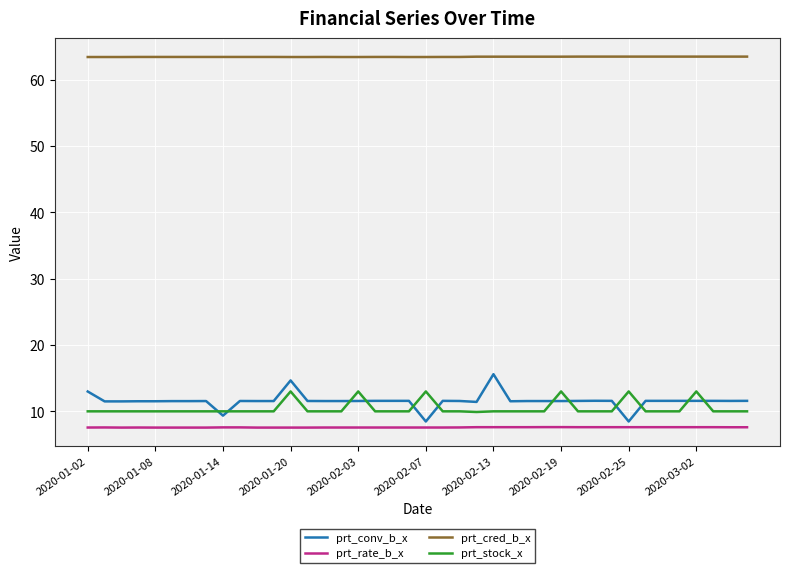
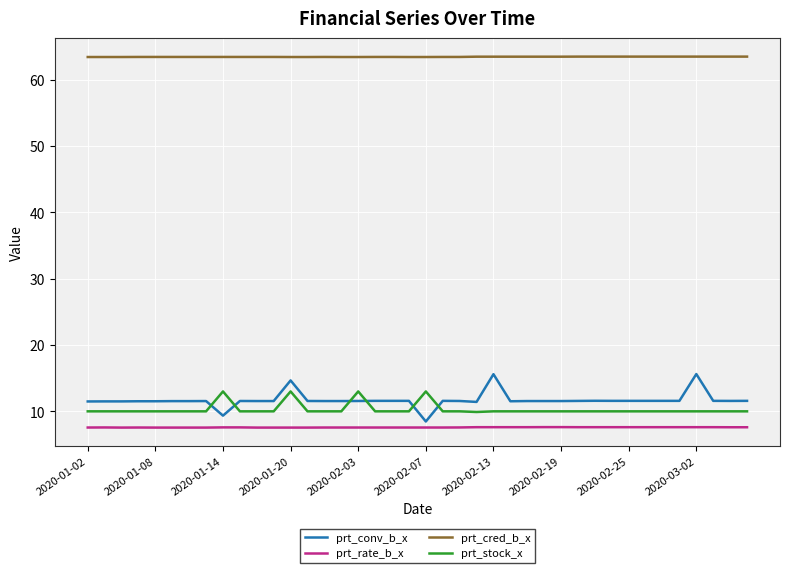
  {
    "prt_conv_b_x": {
-     "2020-01-02": 13,
+     "2020-01-02": 11,
      "2020-01-08": 12,
      "2020-01-14": 9,
      "2020-01-20": 15,
      "2020-02-03": 12,
      "2020-02-07": 8,
      "2020-02-13": 16,
      "2020-02-19": 12,
-     "2020-02-25": 8,
-     "2020-03-02": 12
+     "2020-02-25": 12,
+     "2020-03-02": 16
    },
    "prt_rate_b_x": {
      "2020-01-02": 8,
      "2020-01-08": 8,
      "2020-01-14": 8,
      "2020-01-20": 8,
      "2020-02-03": 8,
      "2020-02-07": 8,
      "2020-02-13": 8,
      "2020-02-19": 8,
      "2020-02-25": 8,
      "2020-03-02": 8
    },
    "prt_cred_b_x": {
      "2020-01-02": 63,
      "2020-01-08": 63,
      "2020-01-14": 63,
      "2020-01-20": 63,
      "2020-02-03": 63,
      "2020-02-07": 63,
      "2020-02-13": 63,
      "2020-02-19": 63,
      "2020-02-25": 63,
      "2020-03-02": 63
    },
    "prt_stock_x": {
      "2020-01-02": 10,
      "2020-01-08": 10,
-     "2020-01-14": 10,
+     "2020-01-14": 13,
      "2020-01-20": 13,
      "2020-02-03": 13,
      "2020-02-07": 13,
      "2020-02-13": 10,
-     "2020-02-19": 13,
-     "2020-02-25": 13,
-     "2020-03-02": 13
+     "2020-02-19": 10,
+     "2020-02-25": 10,
+     "2020-03-02": 10
    }
  }
